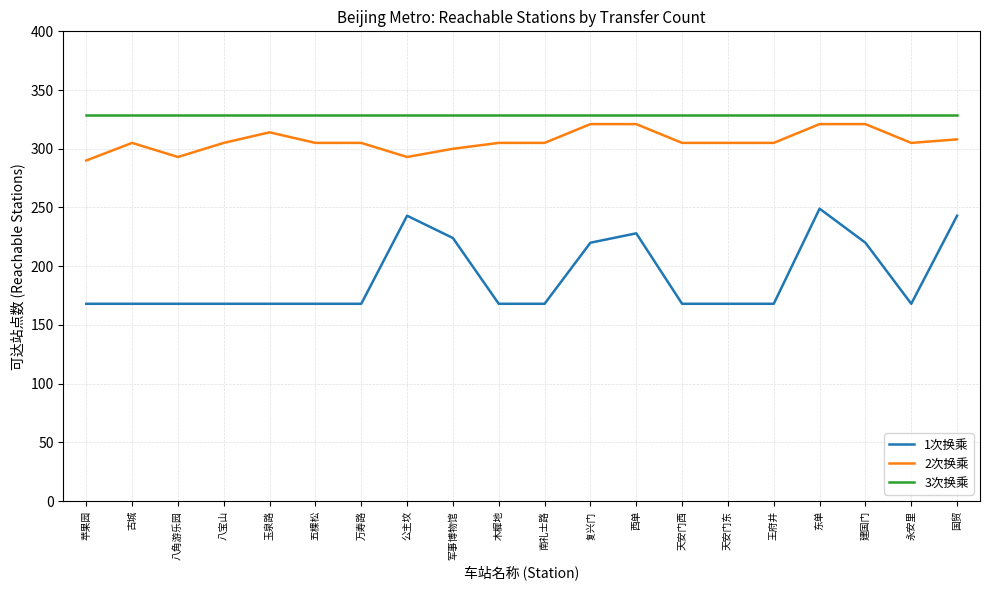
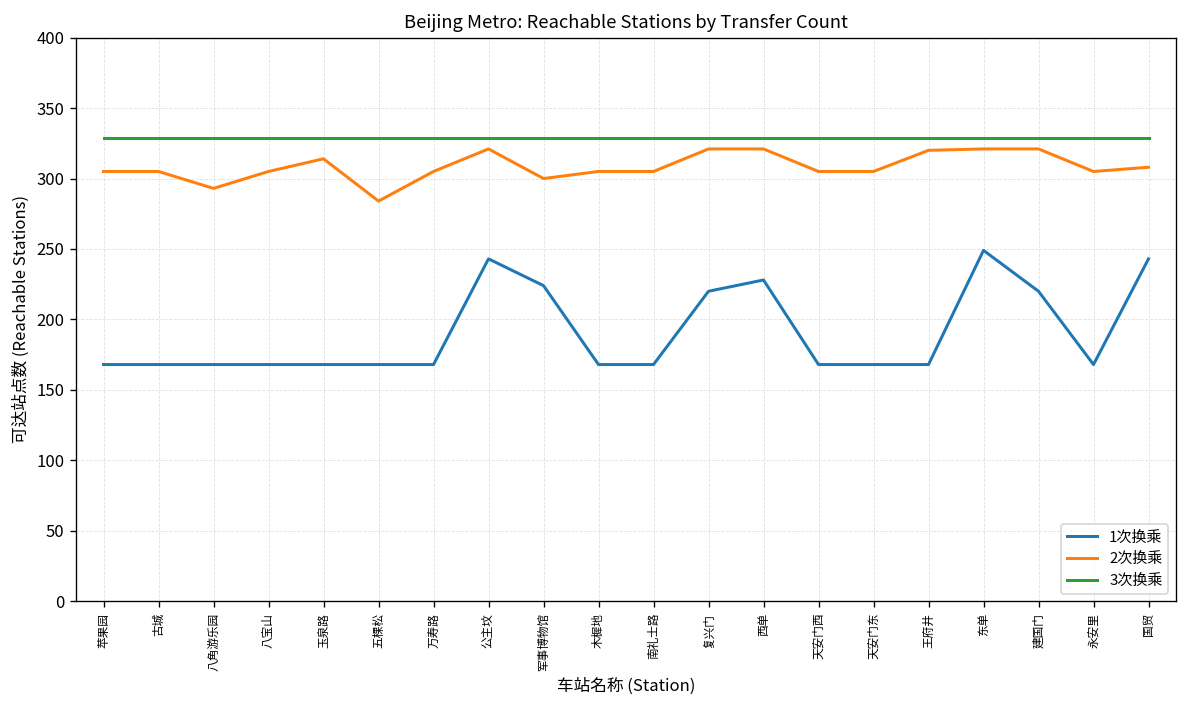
  {
    "1次换乘": {
      "苹果园": 168,
      "古城": 168,
      "八角游乐园": 168,
      "八宝山": 168,
      "玉泉路": 168,
      "五棵松": 168,
      "万寿路": 168,
      "公主坟": 243,
      "军事博物馆": 224,
      "木樨地": 168,
      "南礼士路": 168,
      "复兴门": 220,
      "西单": 228,
      "天安门西": 168,
      "天安门东": 168,
      "王府井": 168,
      "东单": 249,
      "建国门": 220,
      "永安里": 168,
      "国贸": 243
    },
    "2次换乘": {
-     "苹果园": 290,
+     "苹果园": 305,
      "古城": 305,
      "八角游乐园": 293,
      "八宝山": 305,
      "玉泉路": 314,
-     "五棵松": 305,
+     "五棵松": 284,
      "万寿路": 305,
-     "公主坟": 293,
+     "公主坟": 321,
      "军事博物馆": 300,
      "木樨地": 305,
      "南礼士路": 305,
      "复兴门": 321,
      "西单": 321,
      "天安门西": 305,
      "天安门东": 305,
-     "王府井": 305,
+     "王府井": 320,
      "东单": 321,
      "建国门": 321,
      "永安里": 305,
      "国贸": 308
    },
    "3次换乘": {
      "苹果园": 329,
      "古城": 329,
      "八角游乐园": 329,
      "八宝山": 329,
      "玉泉路": 329,
      "五棵松": 329,
      "万寿路": 329,
      "公主坟": 329,
      "军事博物馆": 329,
      "木樨地": 329,
      "南礼士路": 329,
      "复兴门": 329,
      "西单": 329,
      "天安门西": 329,
      "天安门东": 329,
      "王府井": 329,
      "东单": 329,
      "建国门": 329,
      "永安里": 329,
      "国贸": 329
    }
  }
